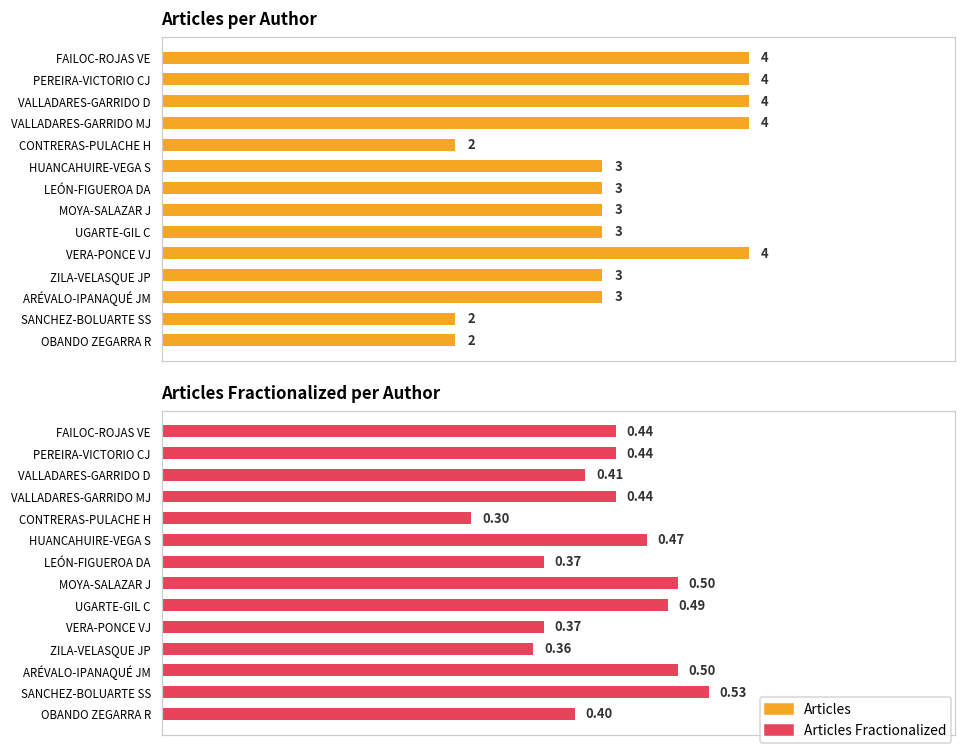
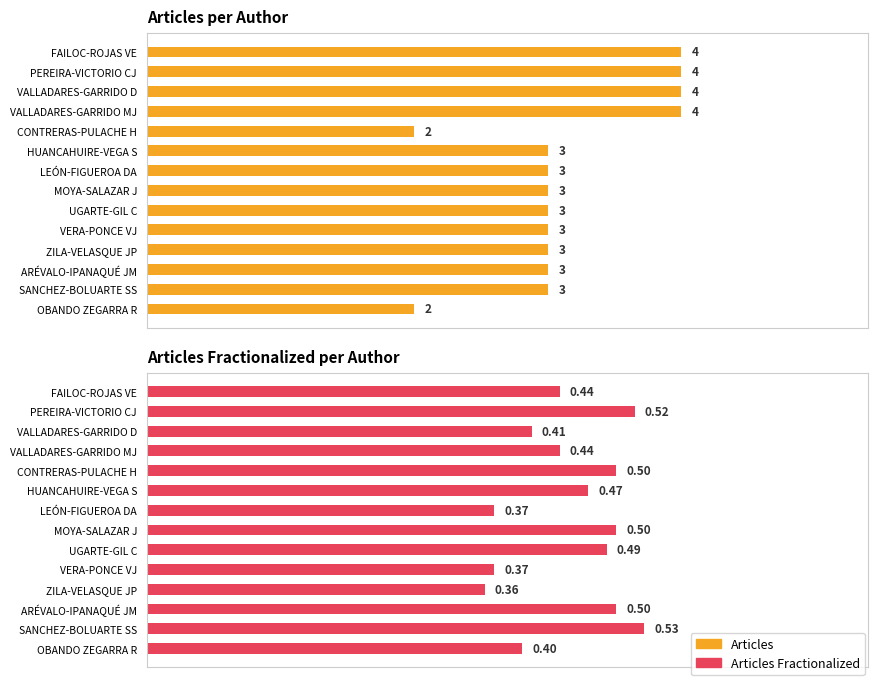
  {
    "Articles per Author": {
      "FAILOC-ROJAS VE": 4,
      "PEREIRA-VICTORIO CJ": 4,
      "VALLADARES-GARRIDO D": 4,
      "VALLADARES-GARRIDO MJ": 4,
      "CONTRERAS-PULACHE H": 2,
      "HUANCAHUIRE-VEGA S": 3,
      "LEÓN-FIGUEROA DA": 3,
      "MOYA-SALAZAR J": 3,
      "UGARTE-GIL C": 3,
-     "VERA-PONCE VJ": 4,
+     "VERA-PONCE VJ": 3,
      "ZILA-VELASQUE JP": 3,
      "ARÉVALO-IPANAQUÉ JM": 3,
-     "SANCHEZ-BOLUARTE SS": 2,
+     "SANCHEZ-BOLUARTE SS": 3,
      "OBANDO ZEGARRA R": 2
    },
    "Articles Fractionalized per Author": {
      "FAILOC-ROJAS VE": 0.44,
-     "PEREIRA-VICTORIO CJ": 0.44,
+     "PEREIRA-VICTORIO CJ": 0.52,
      "VALLADARES-GARRIDO D": 0.41,
      "VALLADARES-GARRIDO MJ": 0.44,
-     "CONTRERAS-PULACHE H": 0.30,
+     "CONTRERAS-PULACHE H": 0.50,
      "HUANCAHUIRE-VEGA S": 0.47,
      "LEÓN-FIGUEROA DA": 0.37,
      "MOYA-SALAZAR J": 0.50,
      "UGARTE-GIL C": 0.49,
      "VERA-PONCE VJ": 0.37,
      "ZILA-VELASQUE JP": 0.36,
      "ARÉVALO-IPANAQUÉ JM": 0.50,
      "SANCHEZ-BOLUARTE SS": 0.53,
      "OBANDO ZEGARRA R": 0.40
    }
  }
